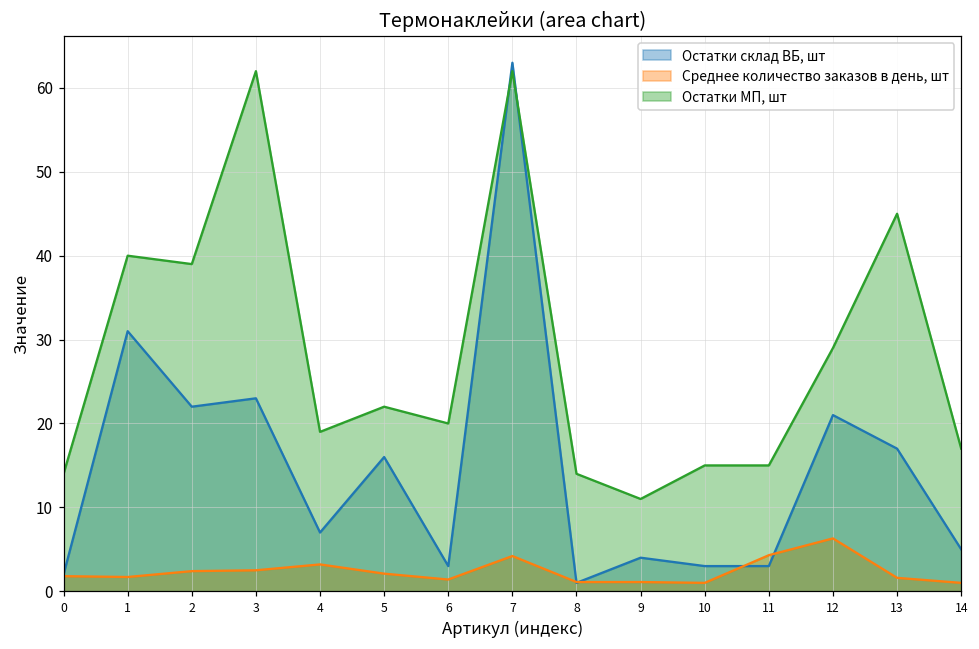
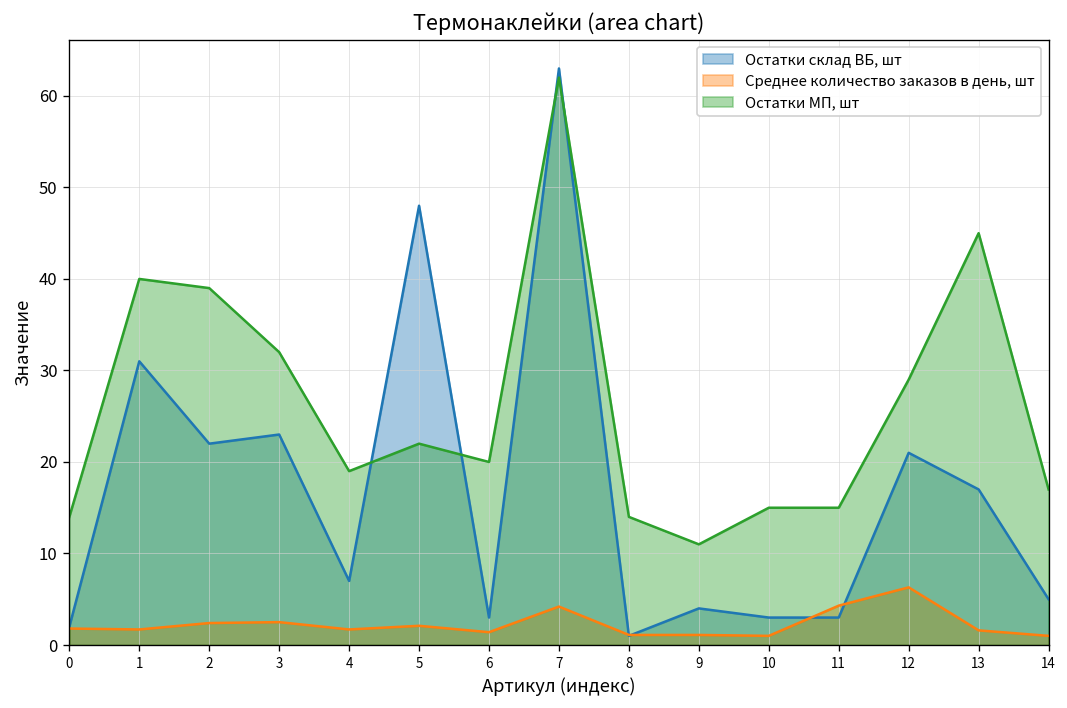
  {
    "Остатки склад ВБ, шт": {
      "1": 31,
      "2": 22,
      "3": 23,
      "4": 7,
-     "5": 16,
+     "5": 48,
      "6": 3,
      "7": 63,
      "9": 4,
      "10": 3,
      "11": 3,
      "12": 21,
      "13": 17,
      "14": 5
    },
    "Среднее количество заказов в день, шт": {
      "1": 2,
      "2": 2,
      "3": 3,
-     "4": 3,
+     "4": 2,
      "5": 2,
      "6": 1,
      "7": 4,
      "9": 1,
      "10": 1,
      "11": 4,
      "12": 6,
      "13": 2,
      "14": 1
    },
    "Остатки МП, шт": {
      "0": 14,
      "1": 40,
      "2": 39,
-     "3": 62,
+     "3": 32,
      "4": 19,
      "5": 22,
      "6": 20,
      "7": 62,
      "8": 14,
      "9": 11,
      "10": 15,
      "11": 15,
      "12": 29,
      "13": 45,
      "14": 17
    }
  }
